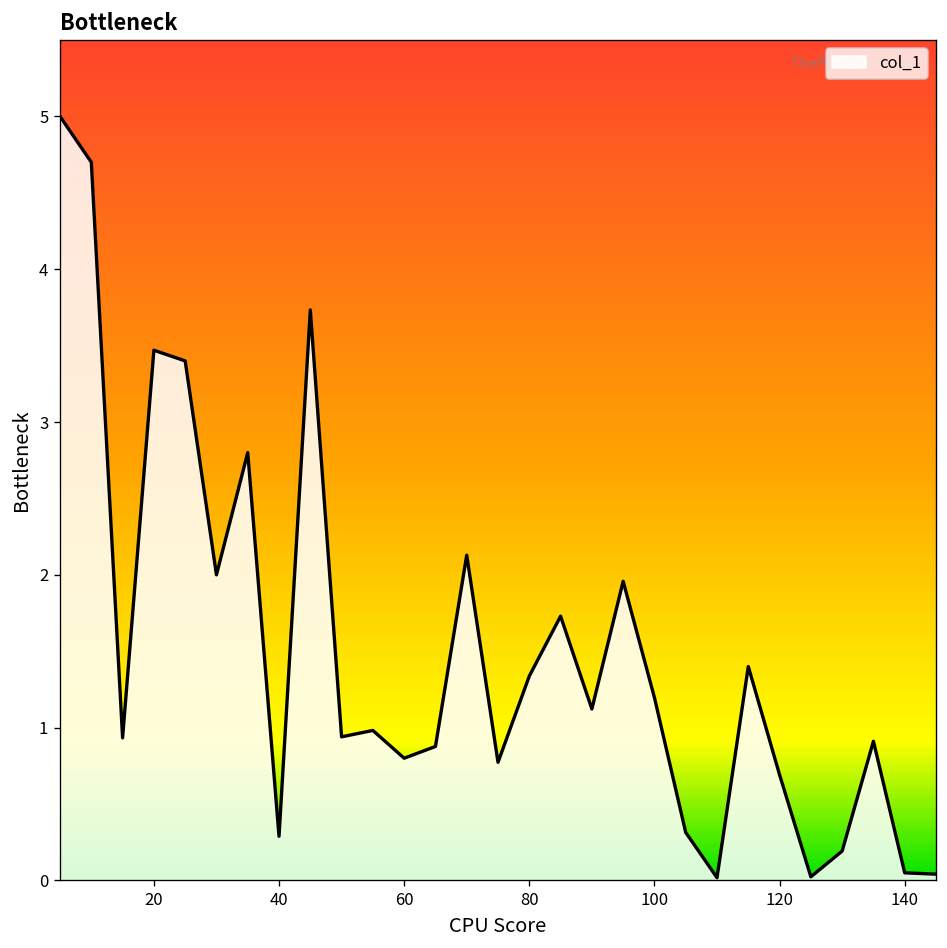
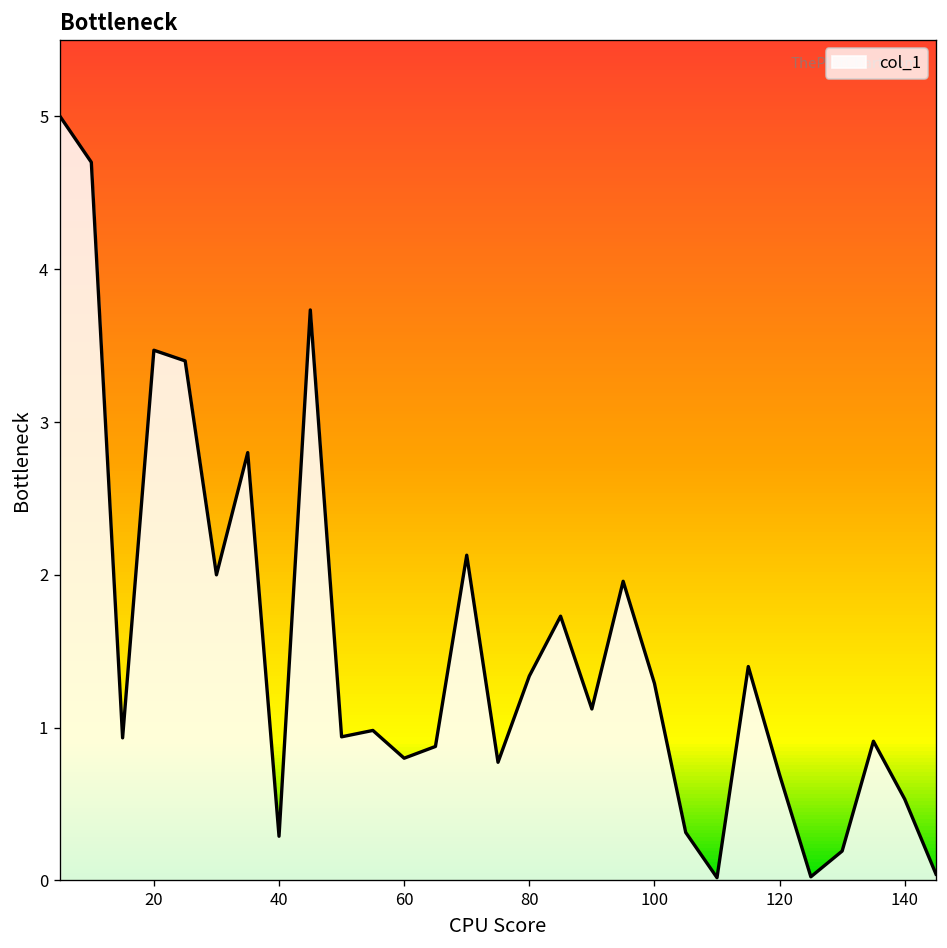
  {
    "20": 3.47,
    "40": 0.29,
    "60": 0.80,
    "80": 1.34,
-   "100": 1.20,
+   "100": 1.29,
    "120": 0.69,
-   "140": 0.05
+   "140": 0.53
  }
